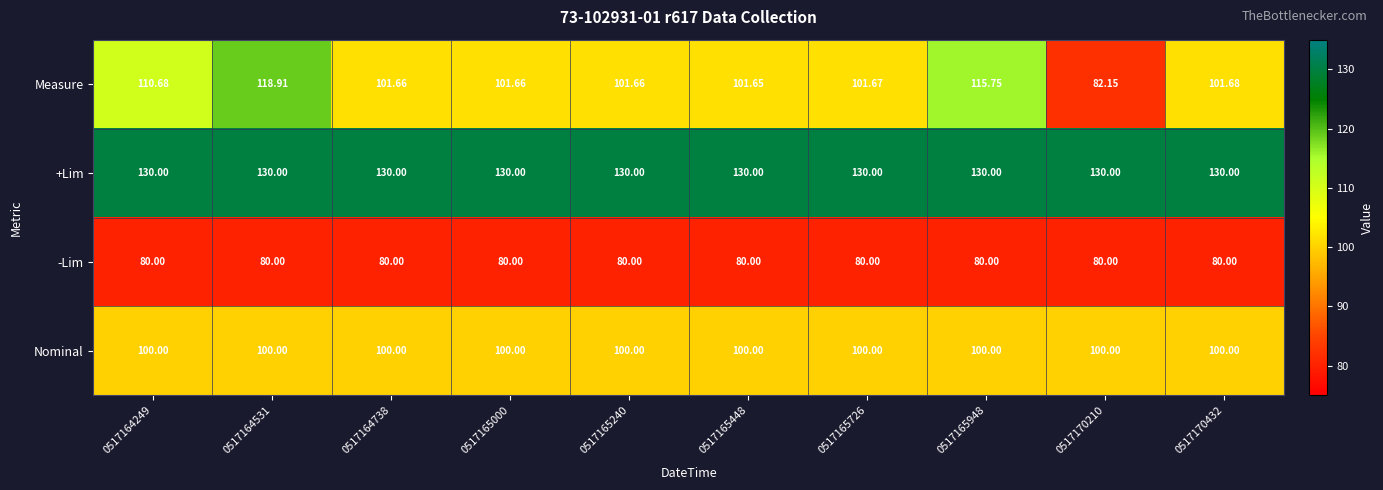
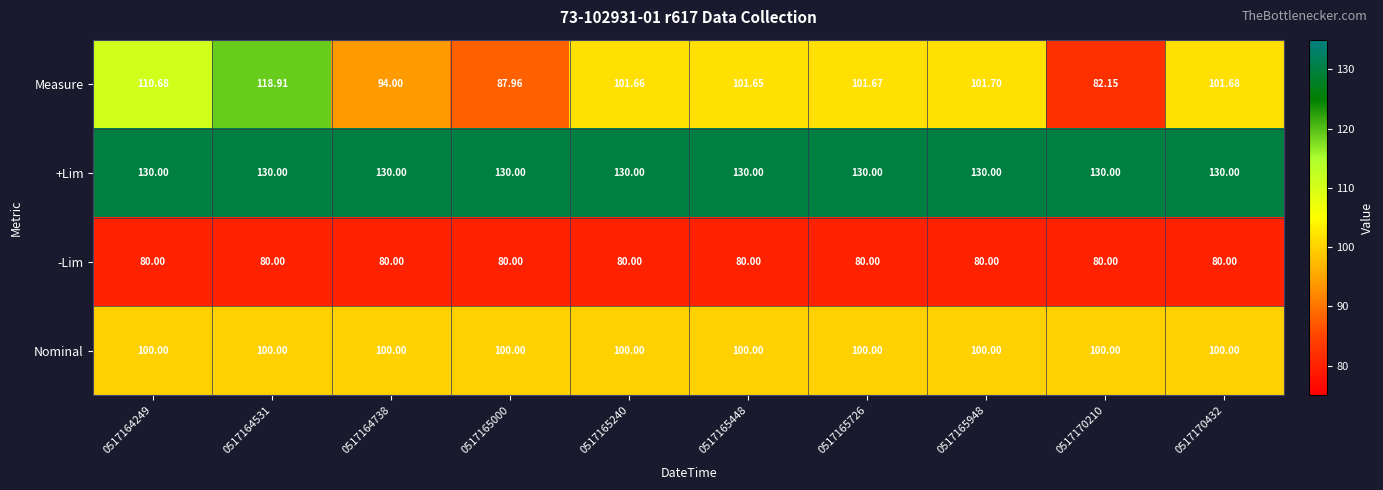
  {
    "Measure": {
      "0517164249": 110.68,
      "0517164531": 118.91,
-     "0517164738": 101.66,
-     "0517165000": 101.66,
+     "0517164738": 94.00,
+     "0517165000": 87.96,
      "0517165240": 101.66,
      "0517165448": 101.65,
      "0517165726": 101.67,
-     "0517165948": 115.75,
+     "0517165948": 101.70,
      "0517170210": 82.15,
      "0517170432": 101.68
    },
    "+Lim": {
      "0517164249": 130.00,
      "0517164531": 130.00,
      "0517164738": 130.00,
      "0517165000": 130.00,
      "0517165240": 130.00,
      "0517165448": 130.00,
      "0517165726": 130.00,
      "0517165948": 130.00,
      "0517170210": 130.00,
      "0517170432": 130.00
    },
    "-Lim": {
      "0517164249": 80.00,
      "0517164531": 80.00,
      "0517164738": 80.00,
      "0517165000": 80.00,
      "0517165240": 80.00,
      "0517165448": 80.00,
      "0517165726": 80.00,
      "0517165948": 80.00,
      "0517170210": 80.00,
      "0517170432": 80.00
    },
    "Nominal": {
      "0517164249": 100.00,
      "0517164531": 100.00,
      "0517164738": 100.00,
      "0517165000": 100.00,
      "0517165240": 100.00,
      "0517165448": 100.00,
      "0517165726": 100.00,
      "0517165948": 100.00,
      "0517170210": 100.00,
      "0517170432": 100.00
    }
  }
